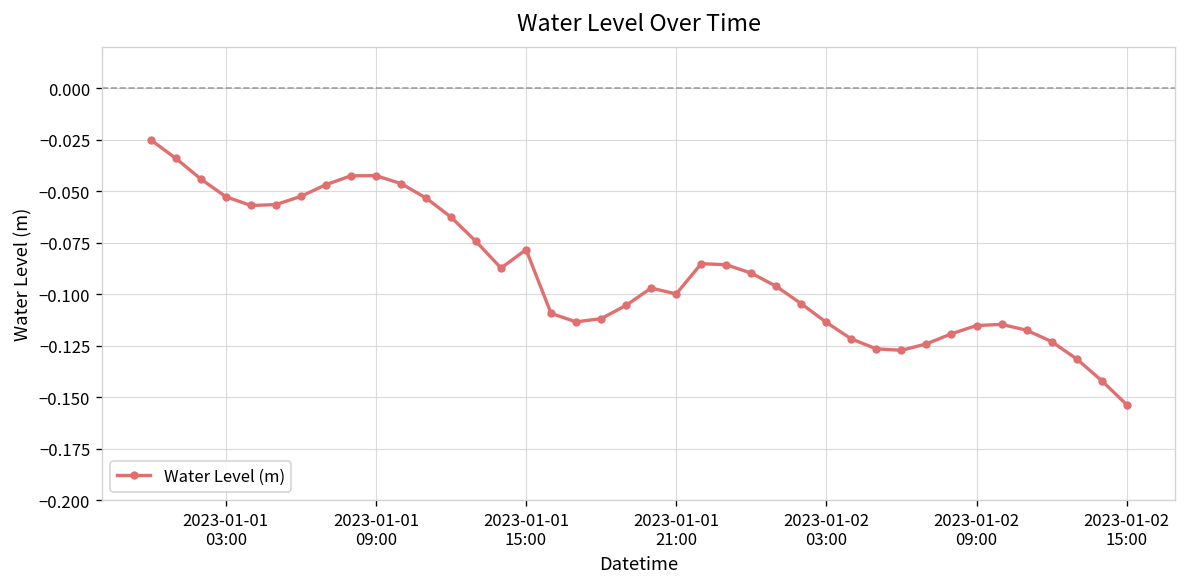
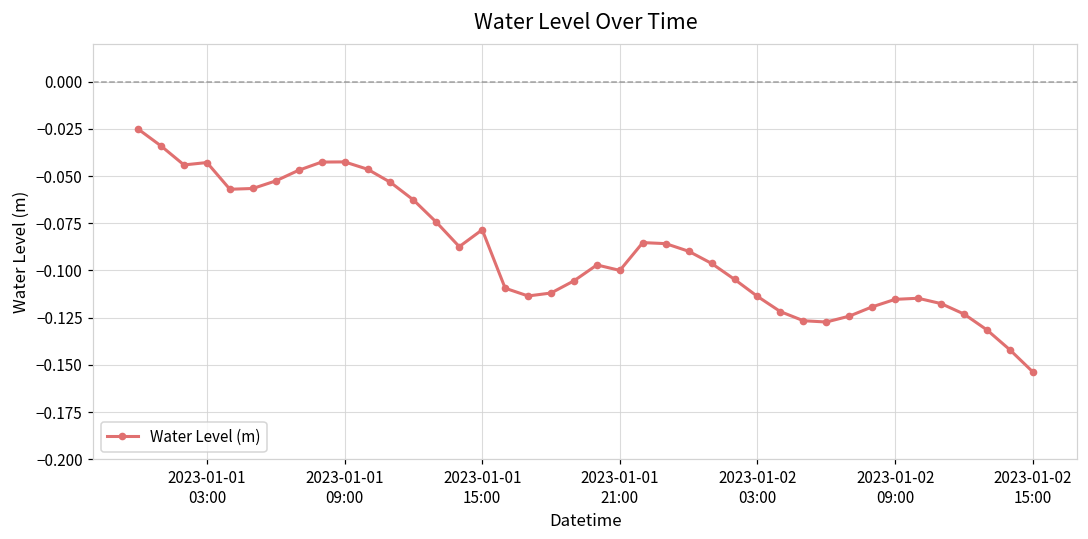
  {
-   "2023-01-01 03:00": -0.053,
+   "2023-01-01 03:00": -0.043,
    "2023-01-01 09:00": -0.043,
    "2023-01-01 15:00": -0.078,
    "2023-01-01 21:00": -0.100,
    "2023-01-02 03:00": -0.114,
    "2023-01-02 09:00": -0.115,
    "2023-01-02 15:00": -0.154
  }
